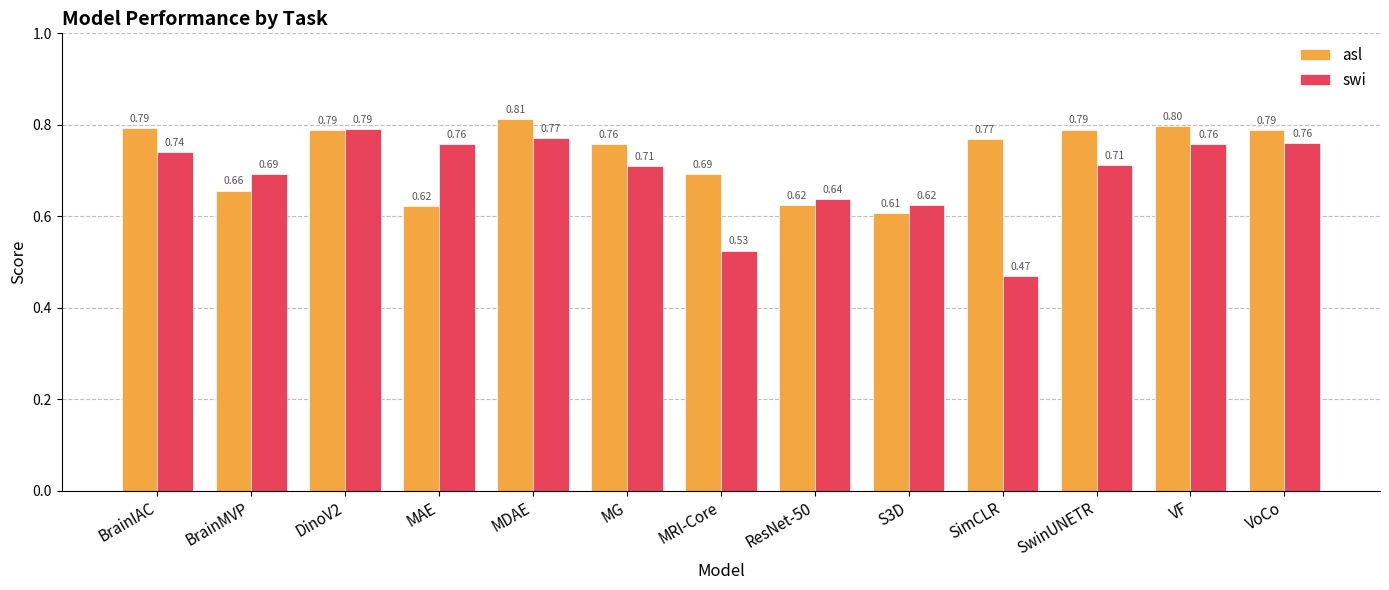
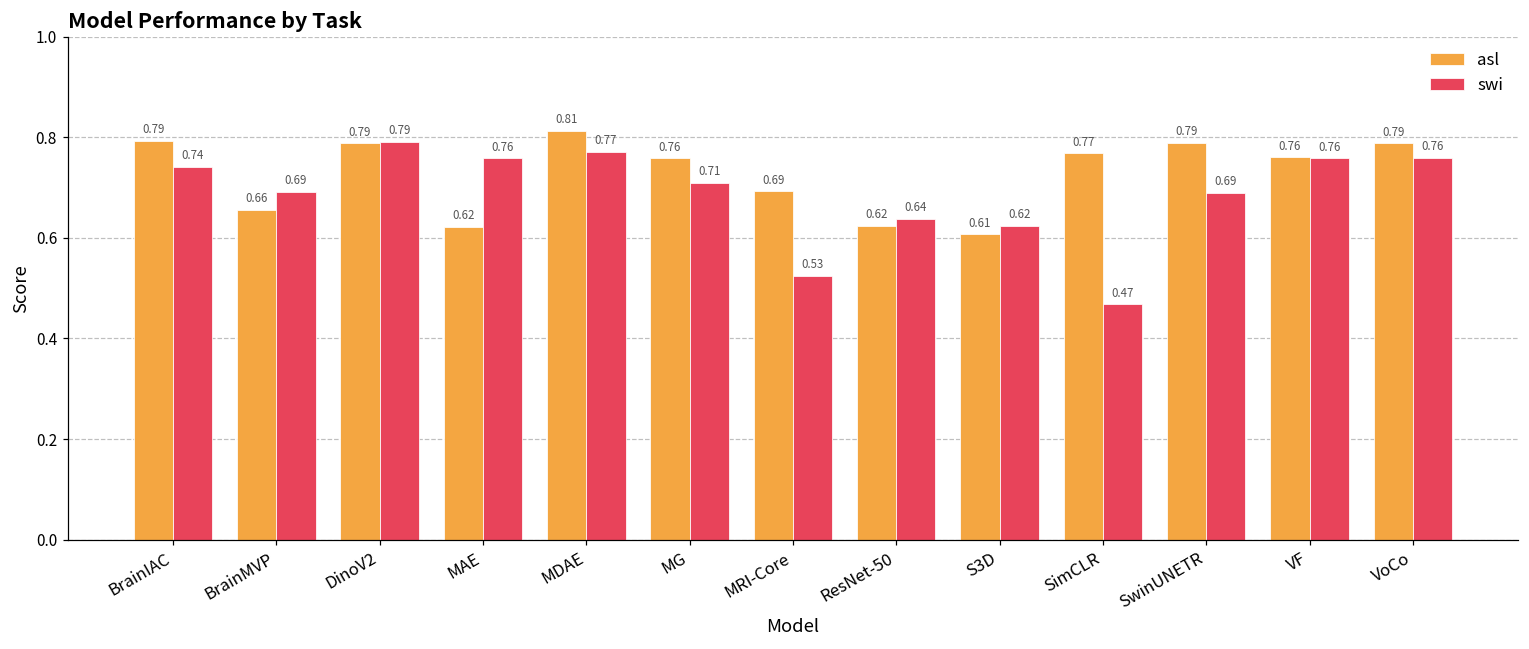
  {
    "asl": {
      "BrainIAC": 0.79,
      "BrainMVP": 0.66,
      "DinoV2": 0.79,
      "MAE": 0.62,
      "MDAE": 0.81,
      "MG": 0.76,
      "MRI-Core": 0.69,
      "ResNet-50": 0.62,
      "S3D": 0.61,
      "SimCLR": 0.77,
      "SwinUNETR": 0.79,
-     "VF": 0.80,
+     "VF": 0.76,
      "VoCo": 0.79
    },
    "swi": {
      "BrainIAC": 0.74,
      "BrainMVP": 0.69,
      "DinoV2": 0.79,
      "MAE": 0.76,
      "MDAE": 0.77,
      "MG": 0.71,
      "MRI-Core": 0.53,
      "ResNet-50": 0.64,
      "S3D": 0.62,
      "SimCLR": 0.47,
-     "SwinUNETR": 0.71,
+     "SwinUNETR": 0.69,
      "VF": 0.76,
      "VoCo": 0.76
    }
  }
